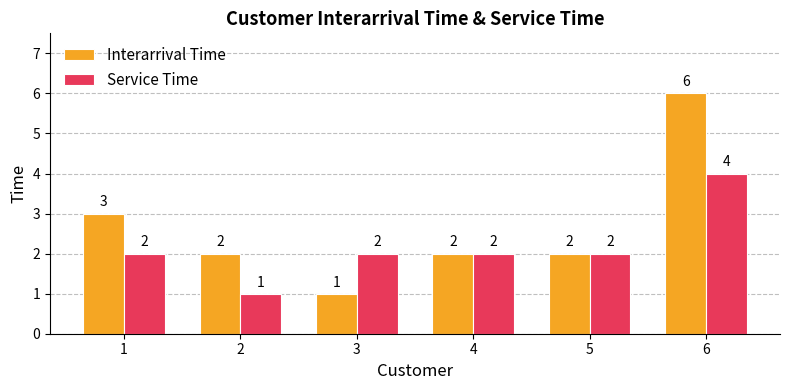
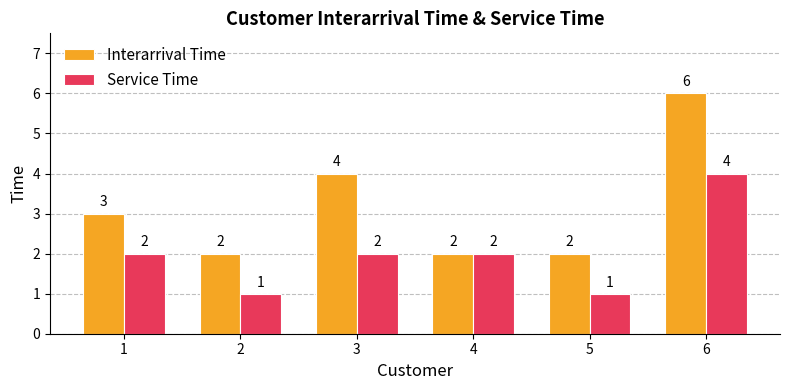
  {
    "Interarrival Time": {
      "1": 3,
      "2": 2,
-     "3": 1,
+     "3": 4,
      "4": 2,
      "5": 2,
      "6": 6
    },
    "Service Time": {
      "1": 2,
      "2": 1,
      "3": 2,
      "4": 2,
-     "5": 2,
+     "5": 1,
      "6": 4
    }
  }
